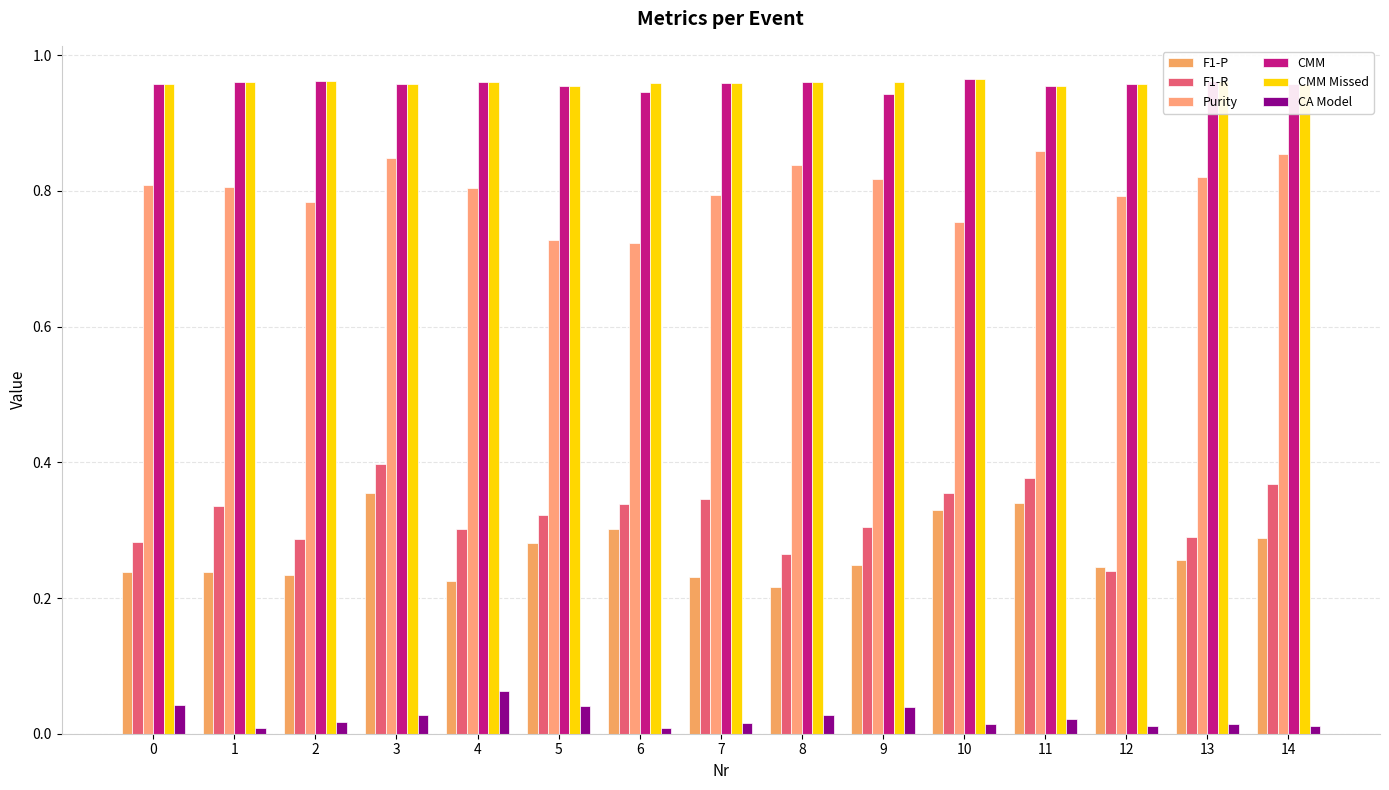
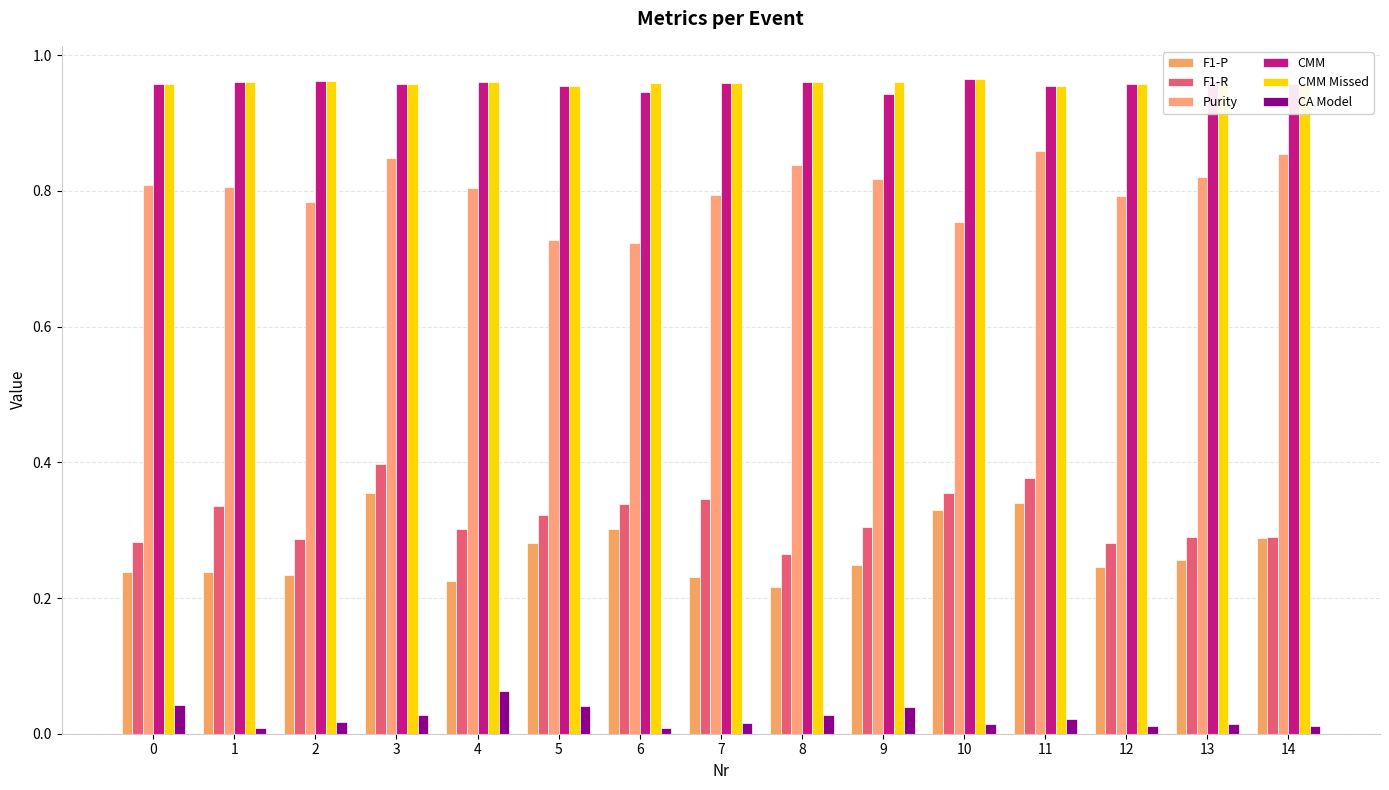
  {
    "F1-R": {
      "0": 0.28,
      "1": 0.34,
      "2": 0.29,
      "3": 0.40,
      "4": 0.30,
      "5": 0.32,
      "6": 0.34,
      "7": 0.35,
      "8": 0.27,
      "9": 0.30,
      "10": 0.35,
      "11": 0.38,
-     "12": 0.24,
+     "12": 0.28,
      "13": 0.29,
-     "14": 0.37
+     "14": 0.29
    },
    "CMM": {
      "0": 0.96,
      "1": 0.96,
      "2": 0.96,
      "3": 0.96,
      "4": 0.96,
      "5": 0.95,
      "6": 0.95,
      "7": 0.96,
      "8": 0.96,
      "9": 0.94,
      "10": 0.97,
      "11": 0.95,
      "12": 0.96
    },
    "CMM Missed": {
      "0": 0.96,
      "1": 0.96,
      "2": 0.96,
      "3": 0.96,
      "4": 0.96,
      "5": 0.95,
      "6": 0.96,
      "7": 0.96,
      "8": 0.96,
      "9": 0.96,
      "10": 0.97,
      "11": 0.95,
      "12": 0.96
    },
    "CA Model": {
      "0": 0.04,
      "1": 0.01,
      "2": 0.02,
      "3": 0.03,
      "4": 0.06,
      "5": 0.04,
      "6": 0.01,
      "7": 0.02,
      "8": 0.03,
      "9": 0.04,
      "10": 0.01,
      "11": 0.02,
      "12": 0.01,
      "13": 0.02,
      "14": 0.01
    }
  }
